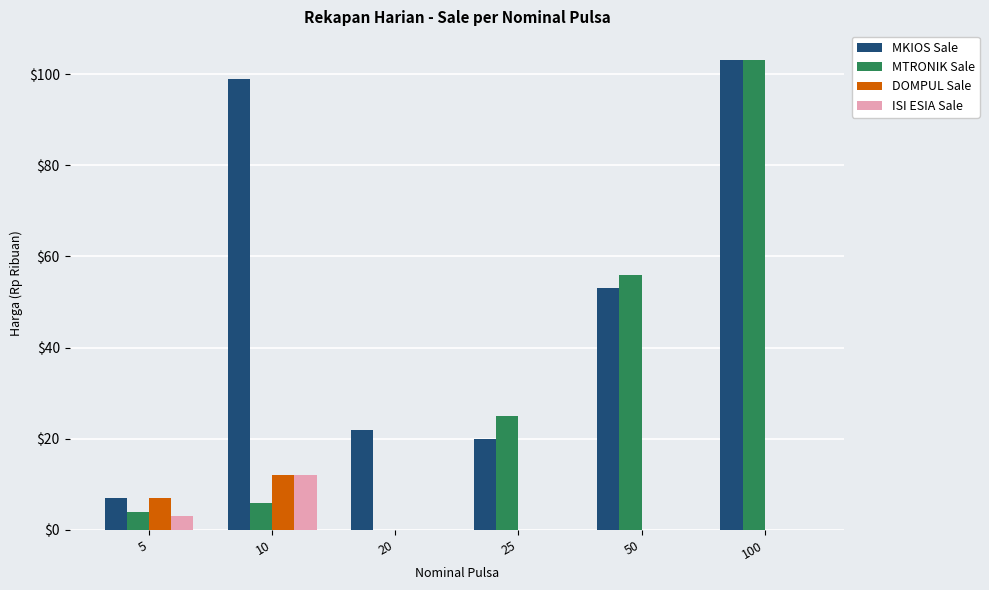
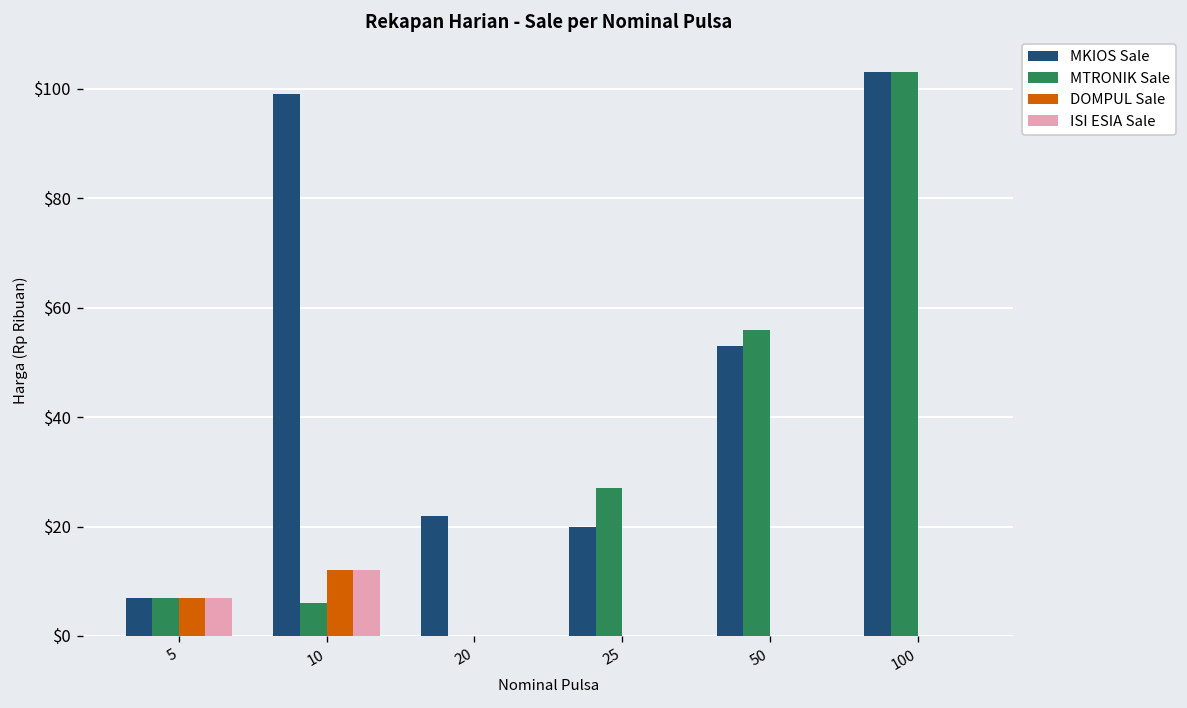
  {
    "MKIOS Sale": {
      "5": "$7",
      "10": "$99",
      "20": "$22",
      "25": "$20",
      "50": "$53",
      "100": "$103"
    },
    "MTRONIK Sale": {
-     "5": "$4",
+     "5": "$7",
      "10": "$6",
      "20": "$0",
-     "25": "$25",
+     "25": "$27",
      "50": "$56",
      "100": "$103"
    },
    "DOMPUL Sale": {
      "5": "$7",
      "10": "$12",
      "20": "$0",
      "25": "$0",
      "50": "$0",
      "100": "$0"
    },
    "ISI ESIA Sale": {
-     "5": "$3",
+     "5": "$7",
      "10": "$12",
      "20": "$0",
      "25": "$0",
      "50": "$0",
      "100": "$0"
    }
  }
